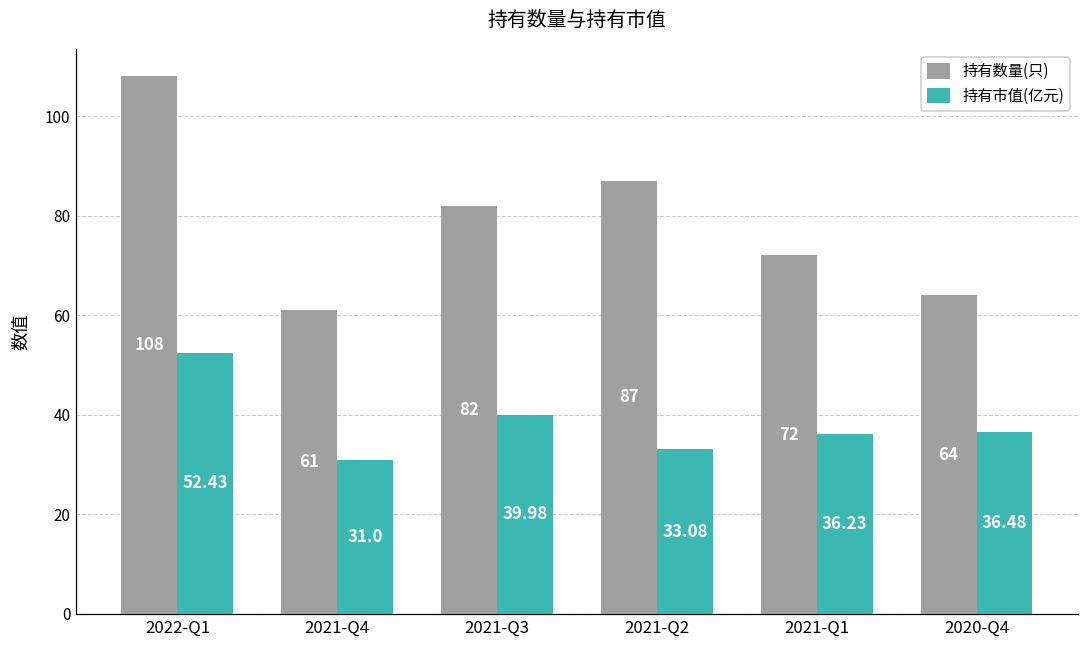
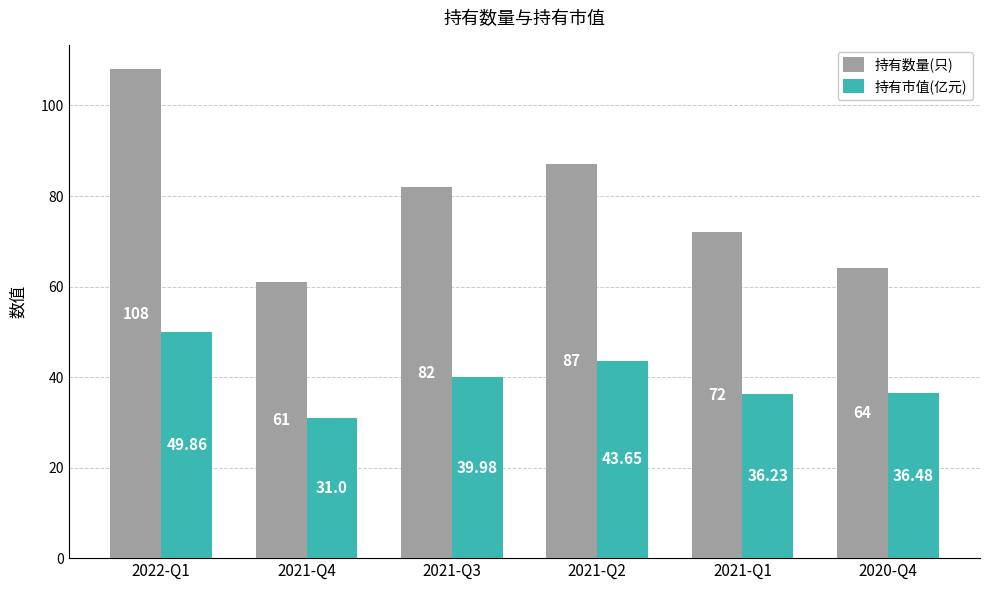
  {
    "持有数量(只)": {
      "2022-Q1": 108,
      "2021-Q4": 61,
      "2021-Q3": 82,
      "2021-Q2": 87,
      "2021-Q1": 72,
      "2020-Q4": 64
    },
    "持有市值(亿元)": {
-     "2022-Q1": 52.43,
+     "2022-Q1": 49.86,
      "2021-Q4": 31.0,
      "2021-Q3": 39.98,
-     "2021-Q2": 33.08,
+     "2021-Q2": 43.65,
      "2021-Q1": 36.23,
      "2020-Q4": 36.48
    }
  }
